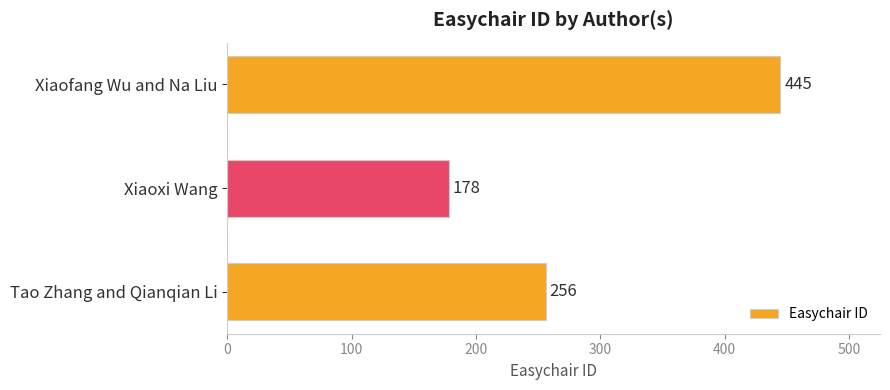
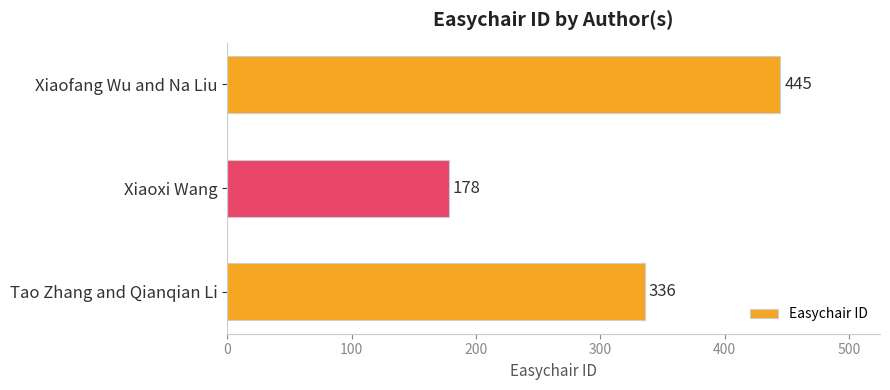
  {
    "Xiaofang Wu and Na Liu": 445,
    "Xiaoxi Wang": 178,
-   "Tao Zhang and Qianqian Li": 256
+   "Tao Zhang and Qianqian Li": 336
  }
